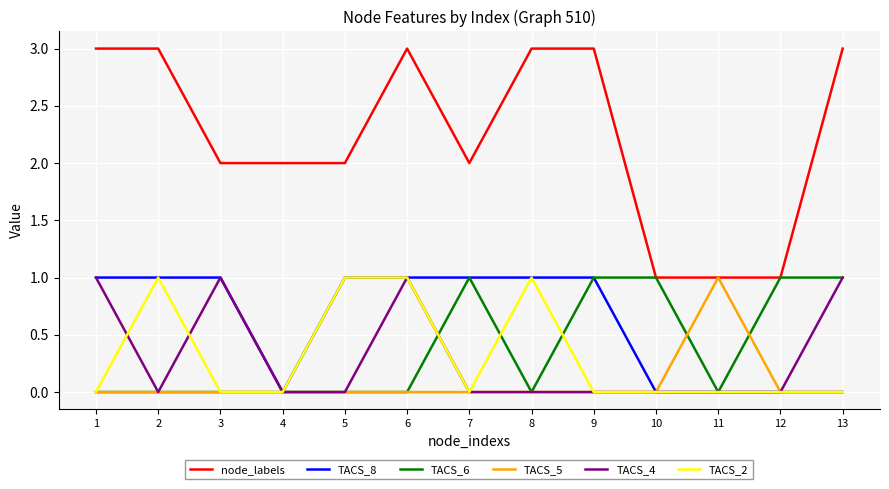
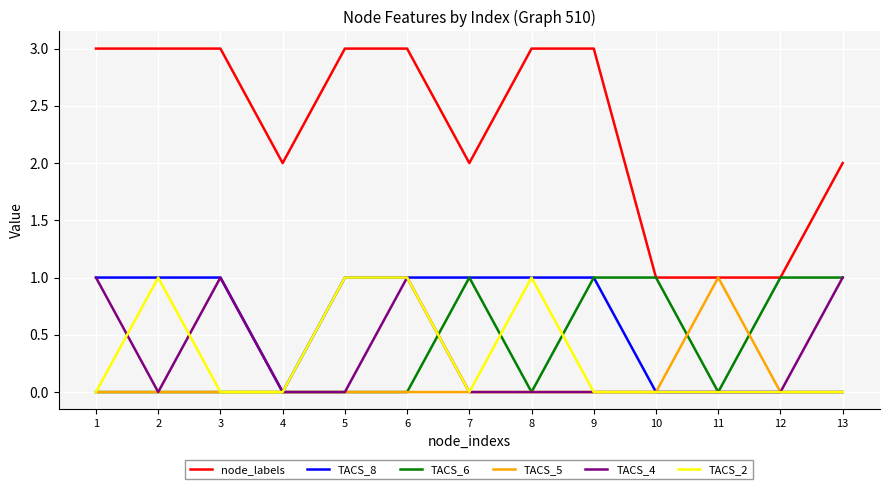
  {
    "node_labels": {
      "1": 3,
      "2": 3,
-     "3": 2,
+     "3": 3,
      "4": 2,
-     "5": 2,
+     "5": 3,
      "6": 3,
      "7": 2,
      "8": 3,
      "9": 3,
-     "13": 3
+     "13": 2
    }
  }
